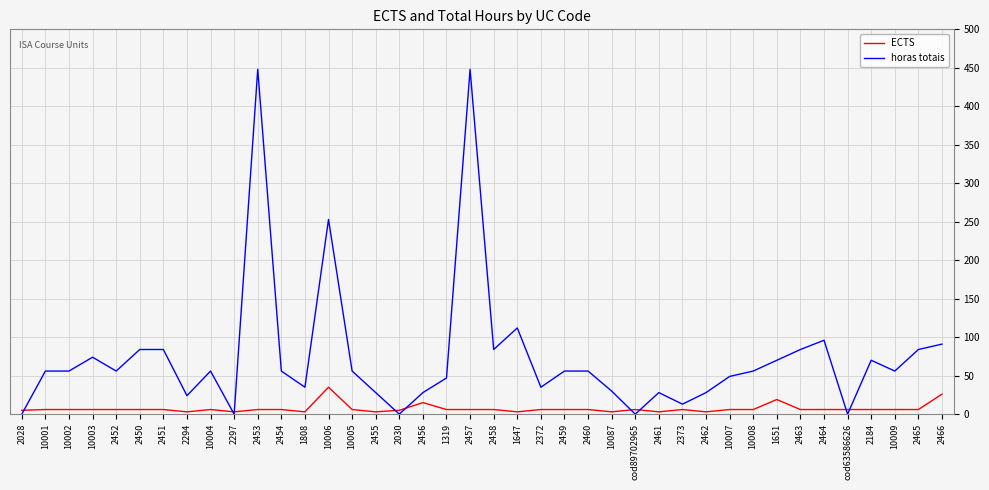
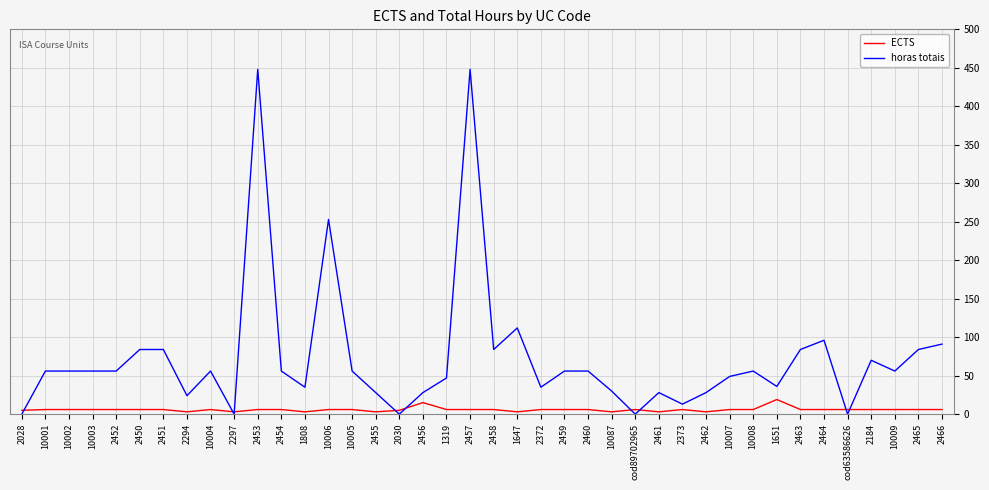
  {
    "ECTS": {
      "2028": 10,
      "10001": 10,
      "10002": 10,
      "10003": 10,
      "2452": 10,
      "2450": 10,
      "2451": 10,
      "2294": 0,
      "10004": 10,
      "2453": 10,
      "2454": 10,
      "1808": 0,
-     "10006": 40,
+     "10006": 10,
      "10005": 10,
      "2455": 0,
      "2030": 10,
      "2456": 20,
      "1319": 10,
      "2457": 10,
      "2458": 10,
      "1647": 0,
      "2372": 10,
      "2459": 10,
      "2460": 10,
      "10087": 0,
      "cod89702965": 10,
      "2461": 0,
      "2373": 10,
      "2462": 0,
      "10007": 10,
      "10008": 10,
      "1651": 20,
      "2463": 10,
      "2464": 10,
      "cod63586626": 10,
      "2184": 10,
      "10009": 10,
      "2465": 10,
-     "2466": 30
+     "2466": 10
    },
    "horas totais": {
      "2028": 0,
      "10001": 60,
      "10002": 60,
-     "10003": 70,
+     "10003": 60,
      "2452": 60,
      "2450": 80,
      "2451": 80,
      "2294": 20,
      "10004": 60,
      "2453": 450,
      "2454": 60,
      "1808": 40,
      "10006": 250,
      "10005": 60,
      "2455": 30,
      "2030": 0,
      "2456": 30,
      "1319": 50,
      "2457": 450,
      "2458": 80,
      "1647": 110,
      "2372": 40,
      "2459": 60,
      "2460": 60,
      "10087": 30,
      "cod89702965": 0,
      "2461": 30,
      "2373": 10,
      "2462": 30,
      "10007": 50,
      "10008": 60,
-     "1651": 70,
+     "1651": 40,
      "2463": 80,
      "2464": 100,
      "cod63586626": 0,
      "2184": 70,
      "10009": 60,
      "2465": 80,
      "2466": 90
    }
  }
